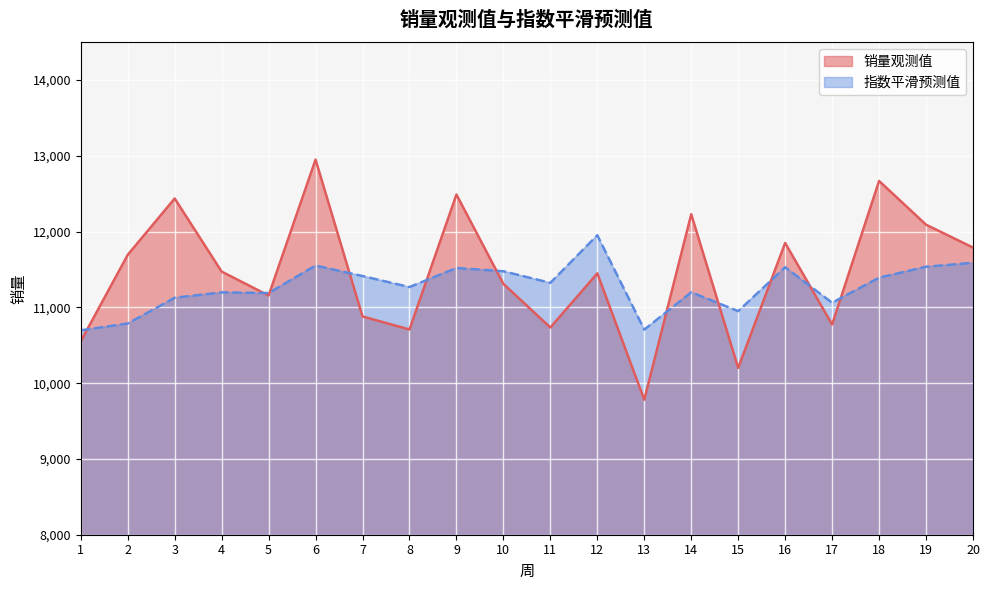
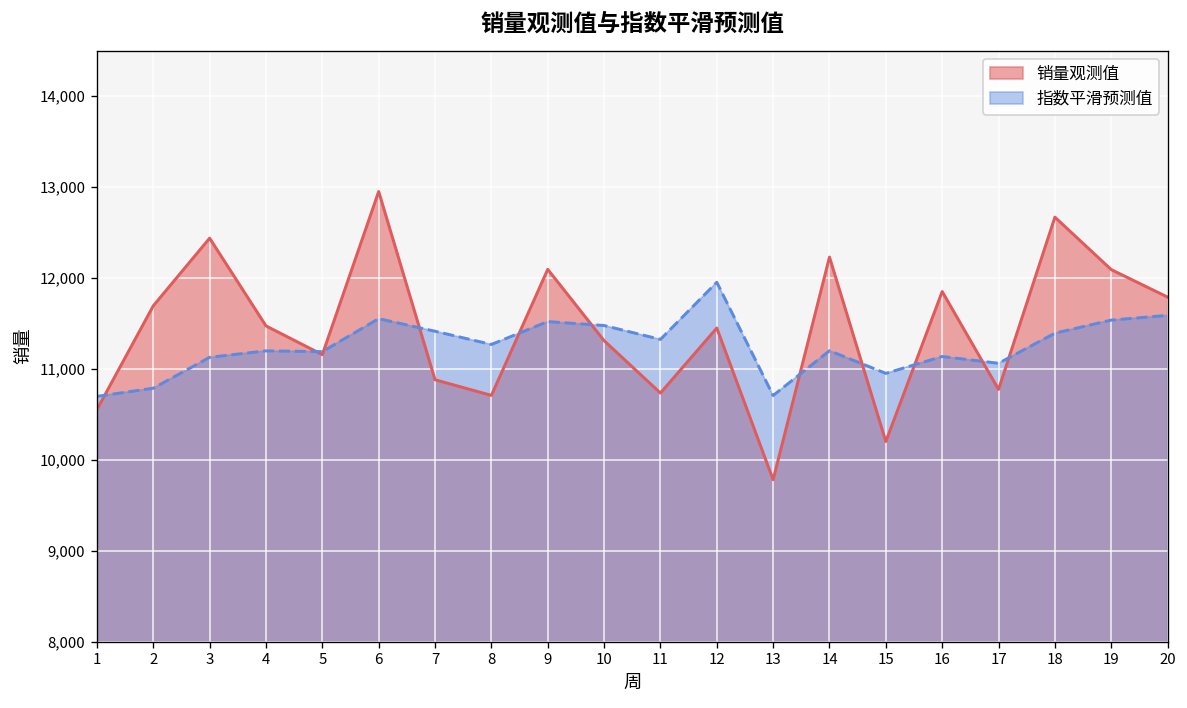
  {
    "销量观测值": {
      "1": "10,600",
      "2": "11,700",
      "3": "12,400",
      "4": "11,500",
      "5": "11,200",
      "6": "13,000",
      "7": "10,900",
      "8": "10,700",
-     "9": "12,500",
+     "9": "12,100",
      "10": "11,300",
      "11": "10,700",
      "12": "11,400",
      "13": "9,800",
      "14": "12,200",
      "15": "10,200",
      "16": "11,900",
      "17": "10,800",
      "18": "12,700",
      "19": "12,100",
      "20": "11,800"
    },
    "指数平滑预测值": {
      "1": "10,700",
      "2": "10,800",
      "3": "11,100",
      "4": "11,200",
      "5": "11,200",
      "6": "11,600",
      "7": "11,400",
      "8": "11,300",
      "9": "11,500",
      "10": "11,500",
      "11": "11,300",
      "12": "12,000",
      "13": "10,700",
      "14": "11,200",
      "15": "11,000",
-     "16": "11,500",
+     "16": "11,100",
      "17": "11,100",
      "18": "11,400",
      "19": "11,500",
      "20": "11,600"
    }
  }
